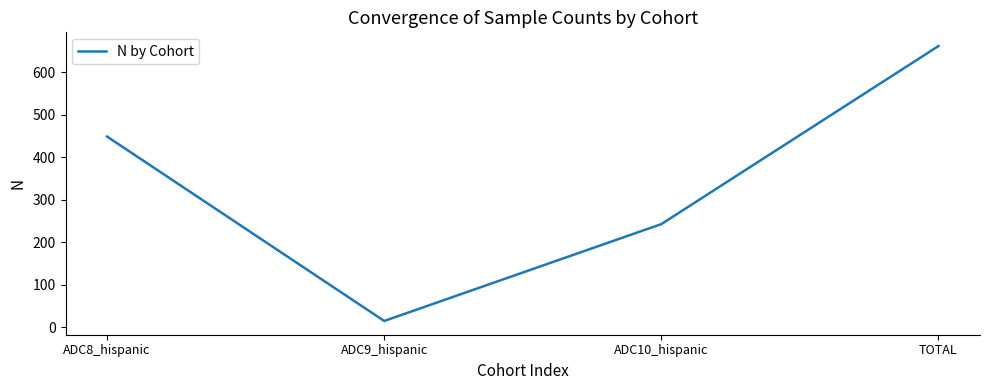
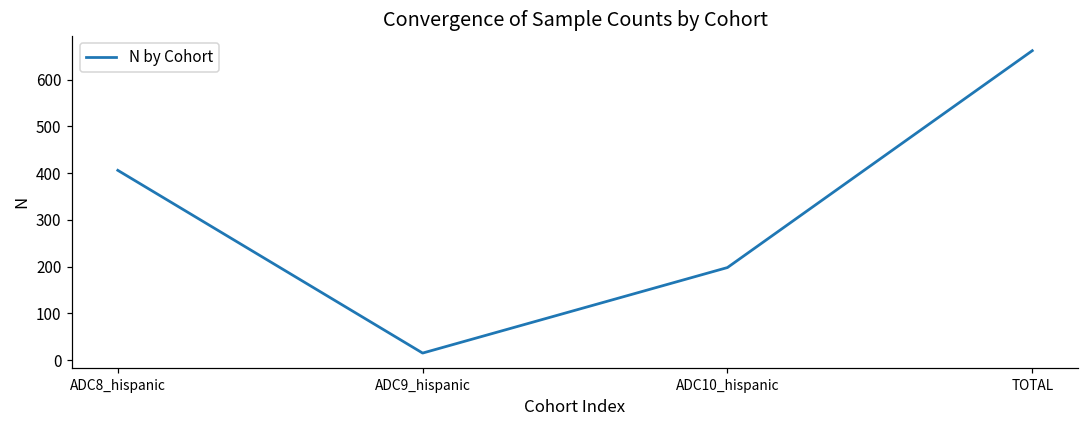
  {
-   "ADC8_hispanic": 450,
+   "ADC8_hispanic": 410,
    "ADC9_hispanic": 20,
-   "ADC10_hispanic": 240,
+   "ADC10_hispanic": 200,
    "TOTAL": 660
  }
